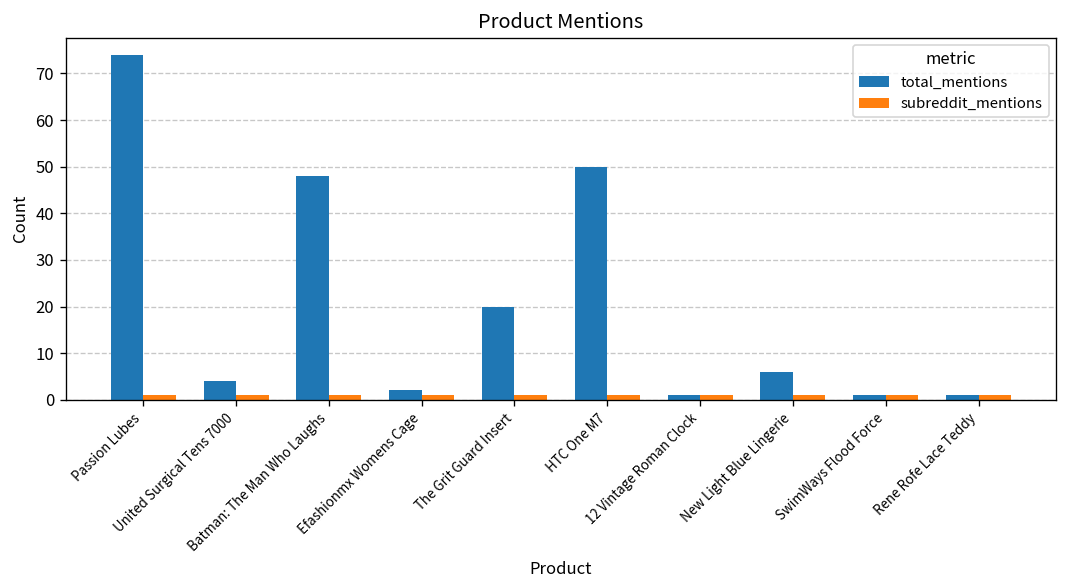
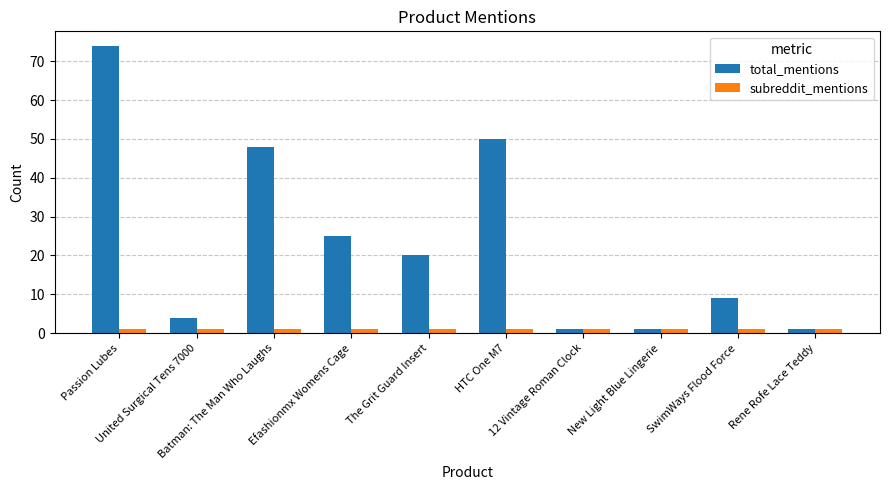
  {
    "total_mentions": {
      "Passion Lubes": 74,
      "United Surgical Tens 7000": 4,
      "Batman: The Man Who Laughs": 48,
-     "Efashionmx Womens Cage": 2,
+     "Efashionmx Womens Cage": 25,
      "The Grit Guard Insert": 20,
      "HTC One M7": 50,
      "12 Vintage Roman Clock": 1,
-     "New Light Blue Lingerie": 6,
-     "SwimWays Flood Force": 1,
+     "New Light Blue Lingerie": 1,
+     "SwimWays Flood Force": 9,
      "Rene Rofe Lace Teddy": 1
    },
    "subreddit_mentions": {
      "Passion Lubes": 1,
      "United Surgical Tens 7000": 1,
      "Batman: The Man Who Laughs": 1,
      "Efashionmx Womens Cage": 1,
      "The Grit Guard Insert": 1,
      "HTC One M7": 1,
      "12 Vintage Roman Clock": 1,
      "New Light Blue Lingerie": 1,
      "SwimWays Flood Force": 1,
      "Rene Rofe Lace Teddy": 1
    }
  }
